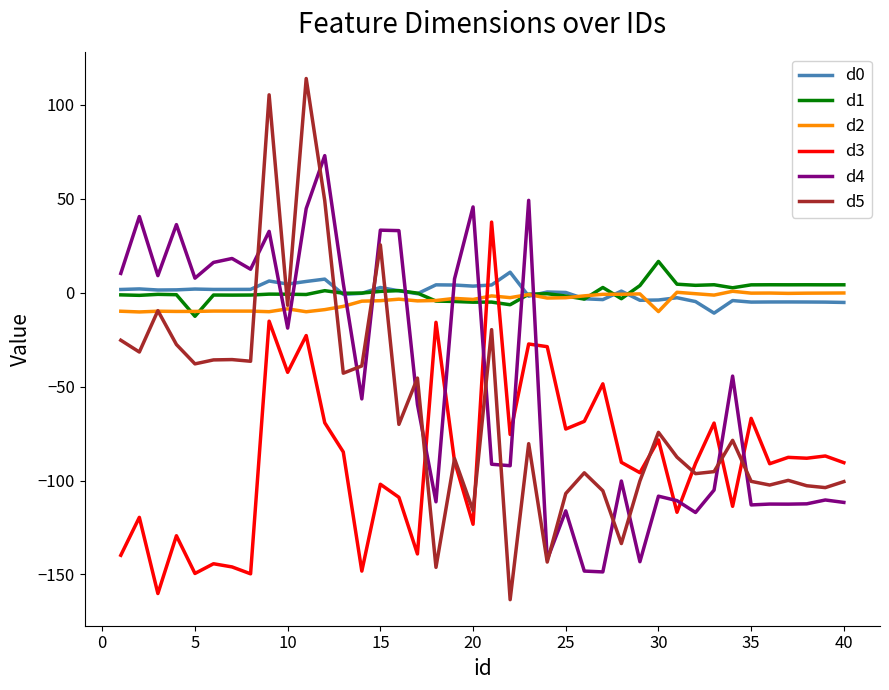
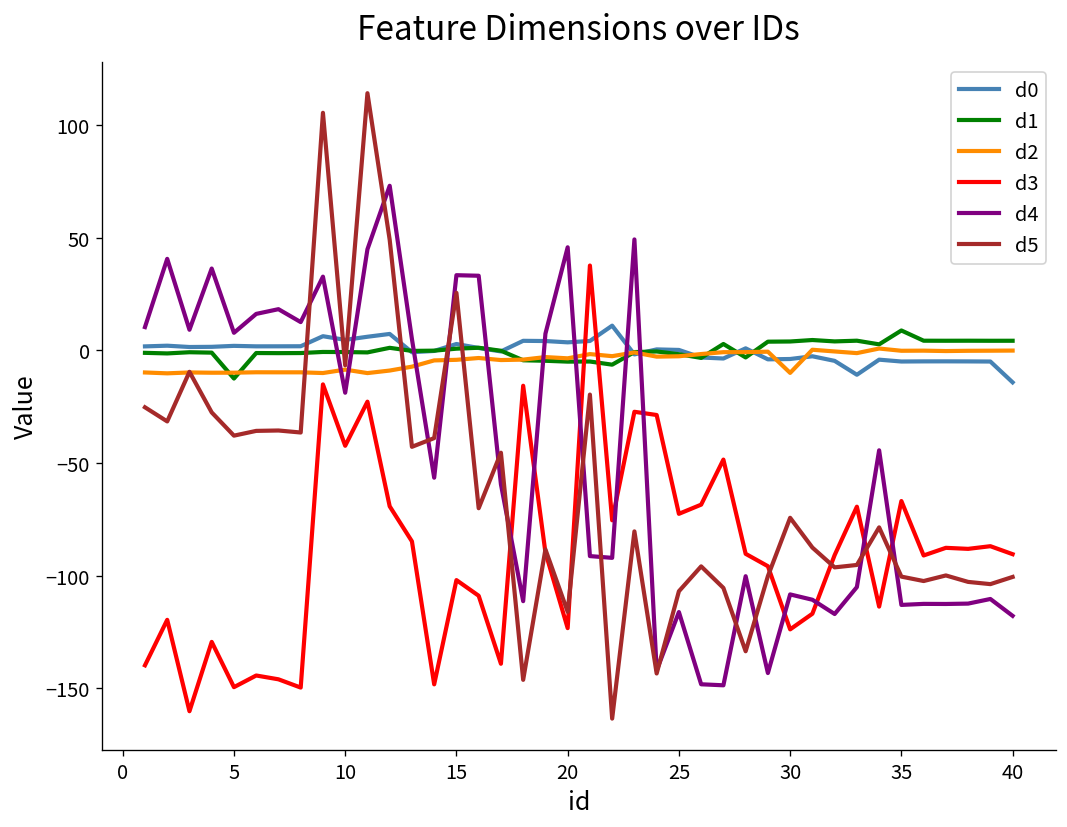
  {
    "d0": {
      "5": 2,
      "10": 5,
      "15": 3,
      "20": 4,
      "25": 0,
      "30": -4,
      "35": -5,
-     "40": -5
+     "40": -14
    },
    "d1": {
      "5": -13,
      "10": -1,
      "15": 1,
      "20": -5,
-     "30": 17,
-     "35": 4,
+     "30": 4,
+     "35": 9,
      "40": 4
    },
    "d2": {
      "5": -10,
      "10": -9,
      "15": -4,
      "20": -4,
      "30": -10,
      "35": 0,
      "40": 0
    },
    "d3": {
      "5": -149,
      "10": -42,
      "15": -102,
      "20": -123,
      "25": -73,
-     "30": -78,
+     "30": -124,
      "35": -67,
      "40": -90
    },
    "d4": {
      "5": 8,
      "10": -19,
      "15": 33,
      "20": 46,
      "25": -116,
      "30": -108,
      "35": -113,
-     "40": -112
+     "40": -118
    },
    "d5": {
      "5": -38,
      "10": -7,
      "15": 25,
      "20": -116,
      "25": -107,
      "30": -74,
      "35": -100,
      "40": -101
    }
  }
